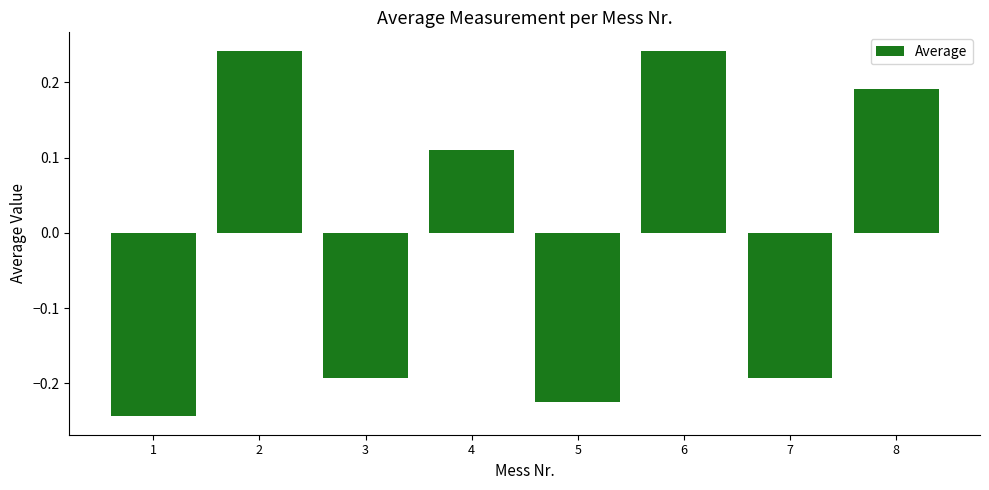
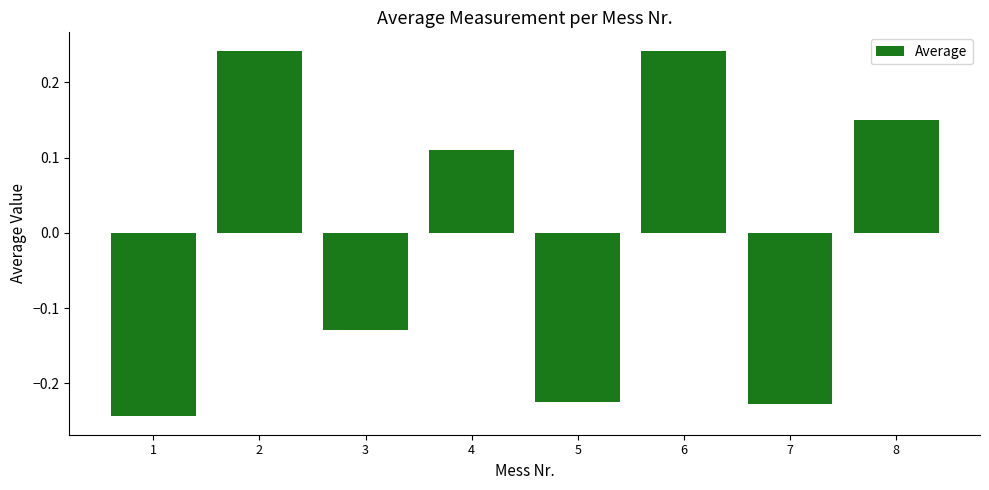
  {
    "1": -0.24,
    "2": 0.24,
-   "3": -0.19,
+   "3": -0.13,
    "4": 0.11,
    "5": -0.22,
    "6": 0.24,
-   "7": -0.19,
-   "8": 0.19
+   "7": -0.23,
+   "8": 0.15
  }
